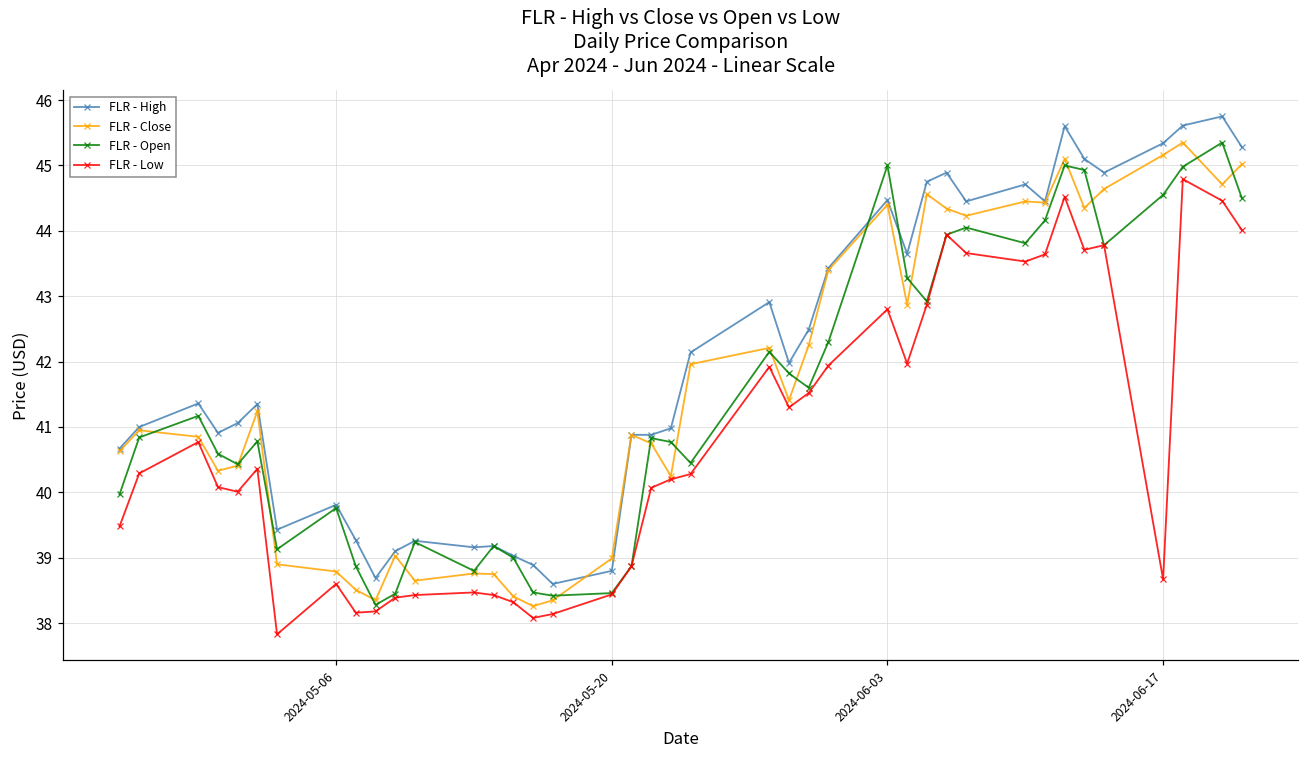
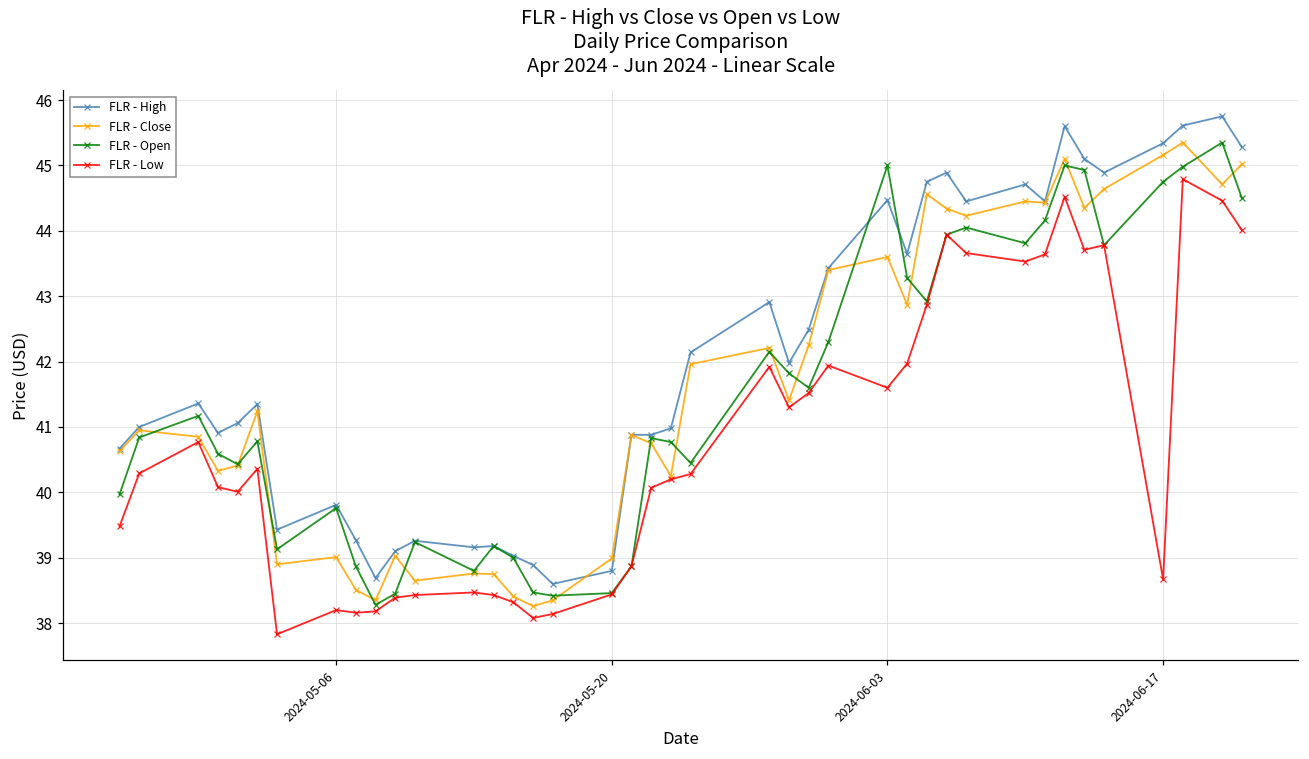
  {
    "FLR - High": {
      "2024-05-06": 39.8,
      "2024-05-20": 38.8,
      "2024-06-03": 44.5,
      "2024-06-17": 45.3
    },
    "FLR - Close": {
-     "2024-05-06": 38.8,
+     "2024-05-06": 39.0,
      "2024-05-20": 39.0,
-     "2024-06-03": 44.4,
+     "2024-06-03": 43.6,
      "2024-06-17": 45.2
    },
    "FLR - Open": {
      "2024-05-06": 39.8,
      "2024-06-03": 45.0,
-     "2024-06-17": 44.6
+     "2024-06-17": 44.8
    },
    "FLR - Low": {
-     "2024-05-06": 38.6,
-     "2024-06-03": 42.8,
+     "2024-05-06": 38.2,
+     "2024-06-03": 41.6,
      "2024-06-17": 38.7
    }
  }
